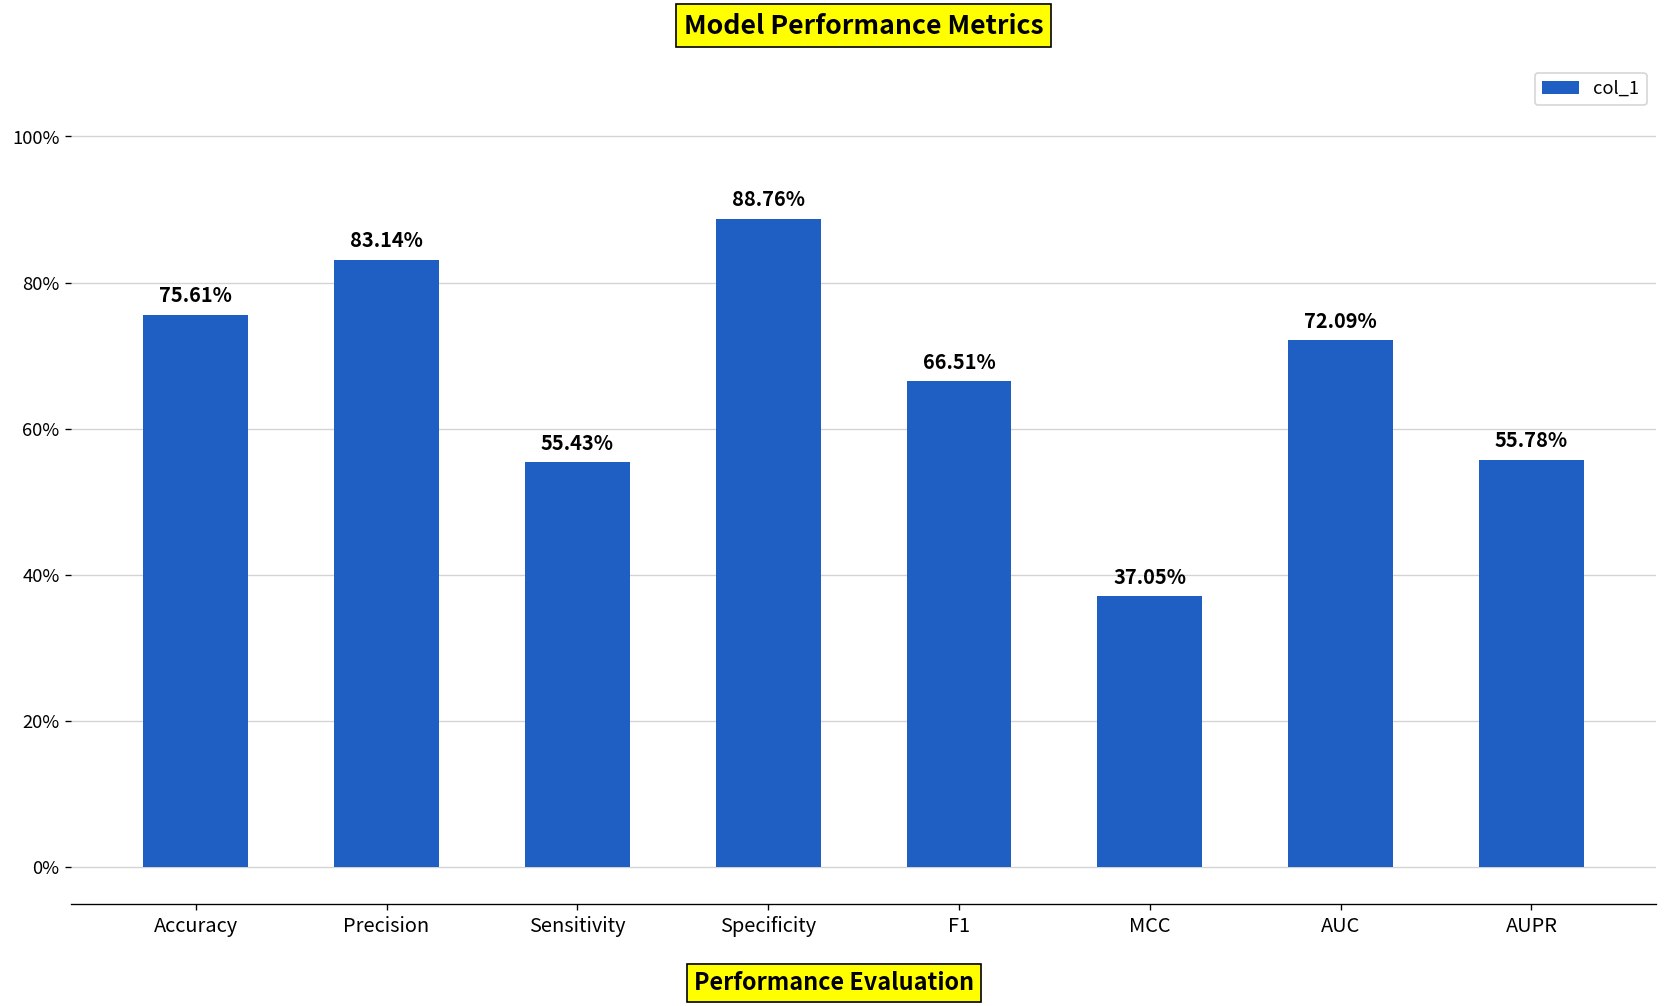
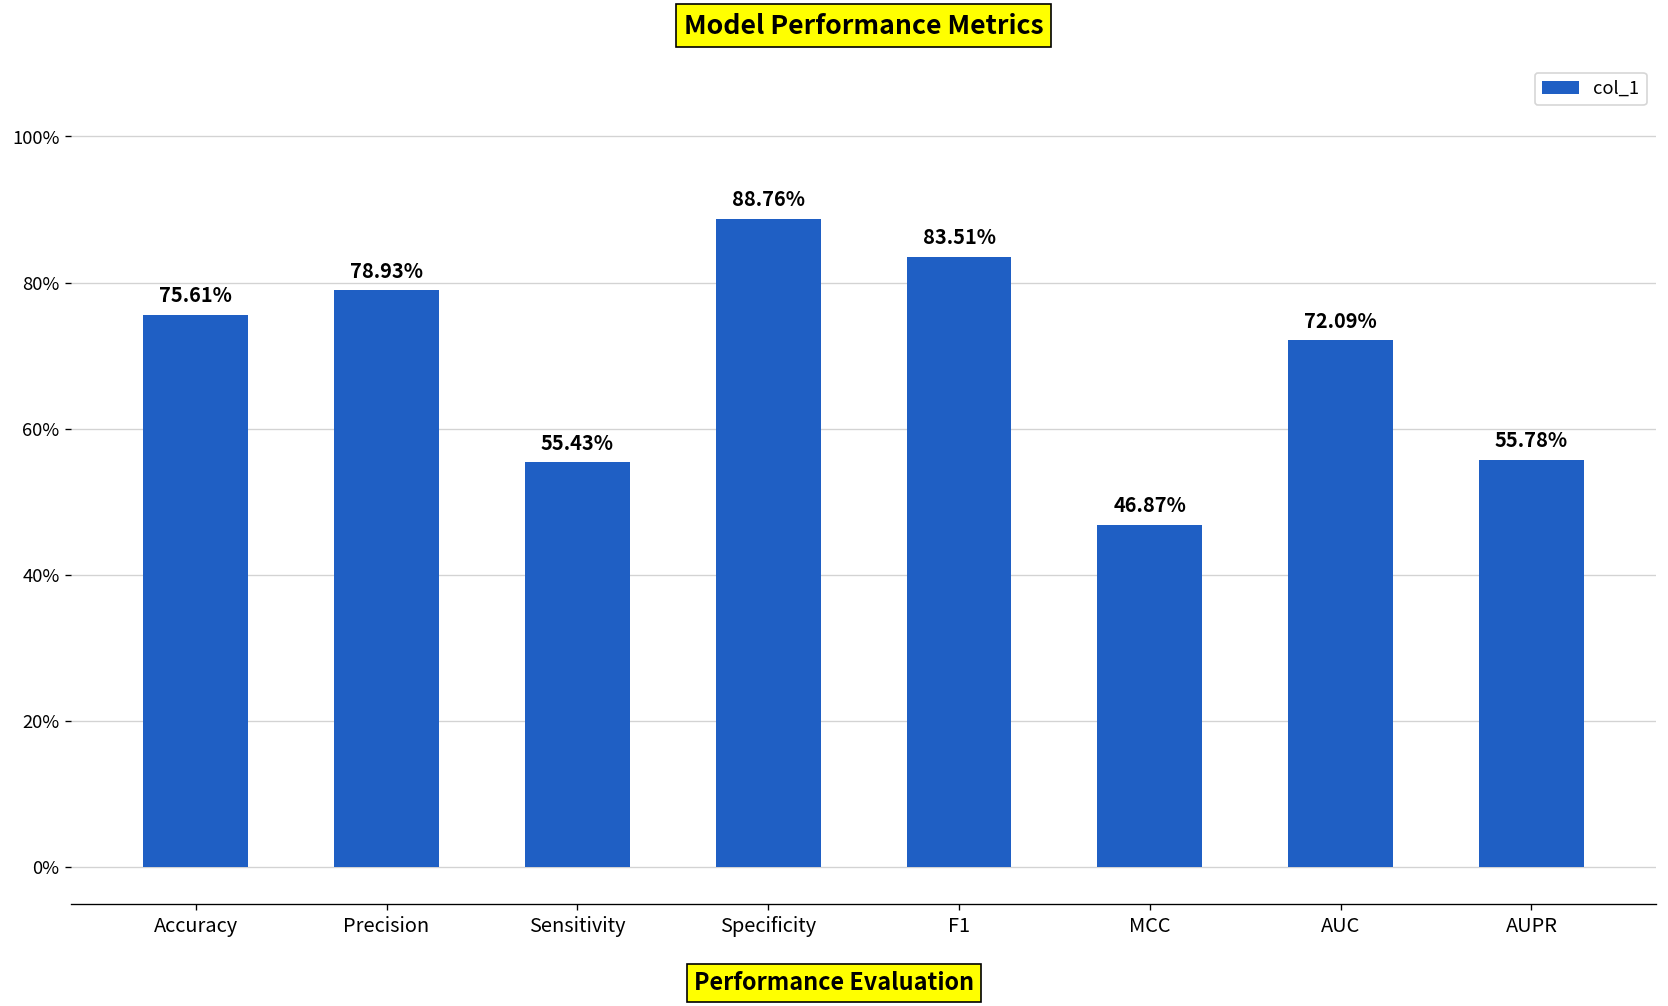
  {
    "Accuracy": "75.61%",
-   "Precision": "83.14%",
+   "Precision": "78.93%",
    "Sensitivity": "55.43%",
    "Specificity": "88.76%",
-   "F1": "66.51%",
-   "MCC": "37.05%",
+   "F1": "83.51%",
+   "MCC": "46.87%",
    "AUC": "72.09%",
    "AUPR": "55.78%"
  }
